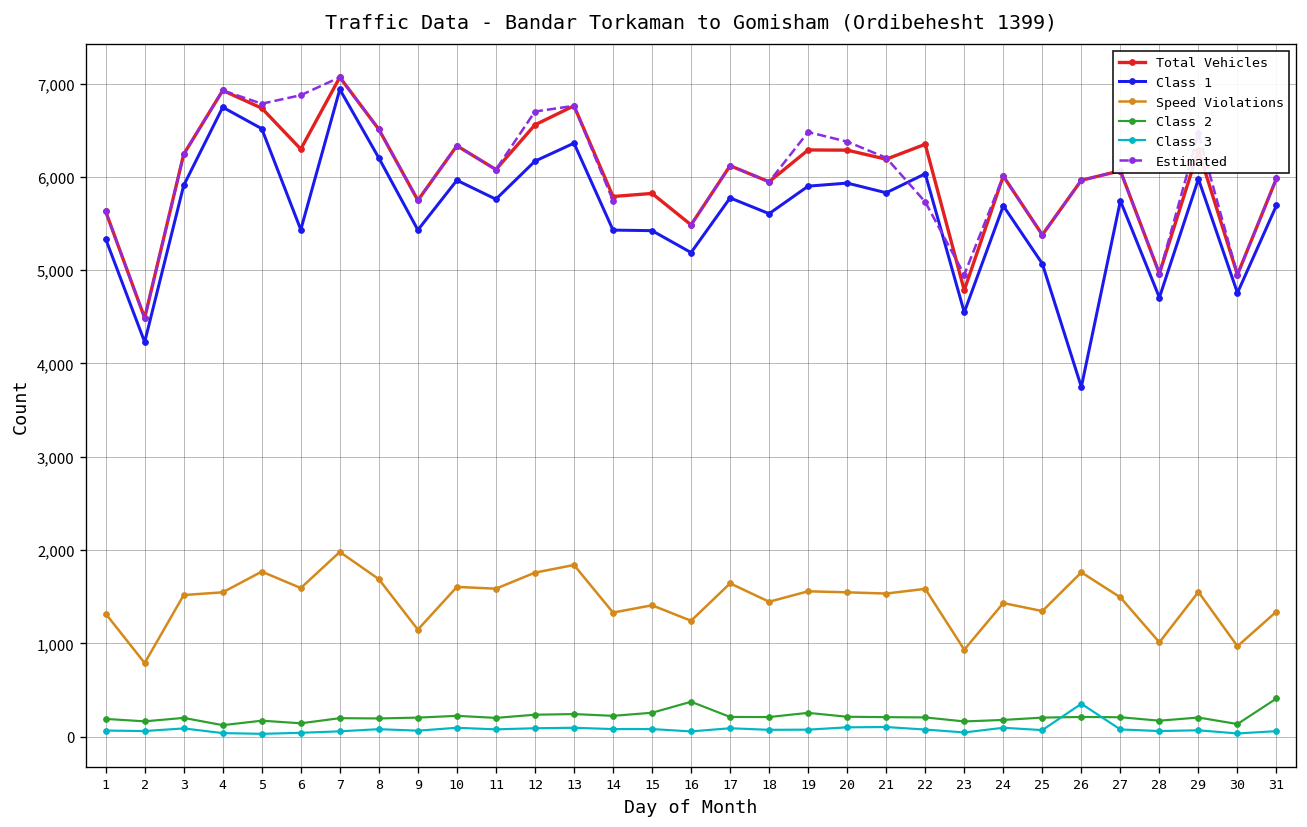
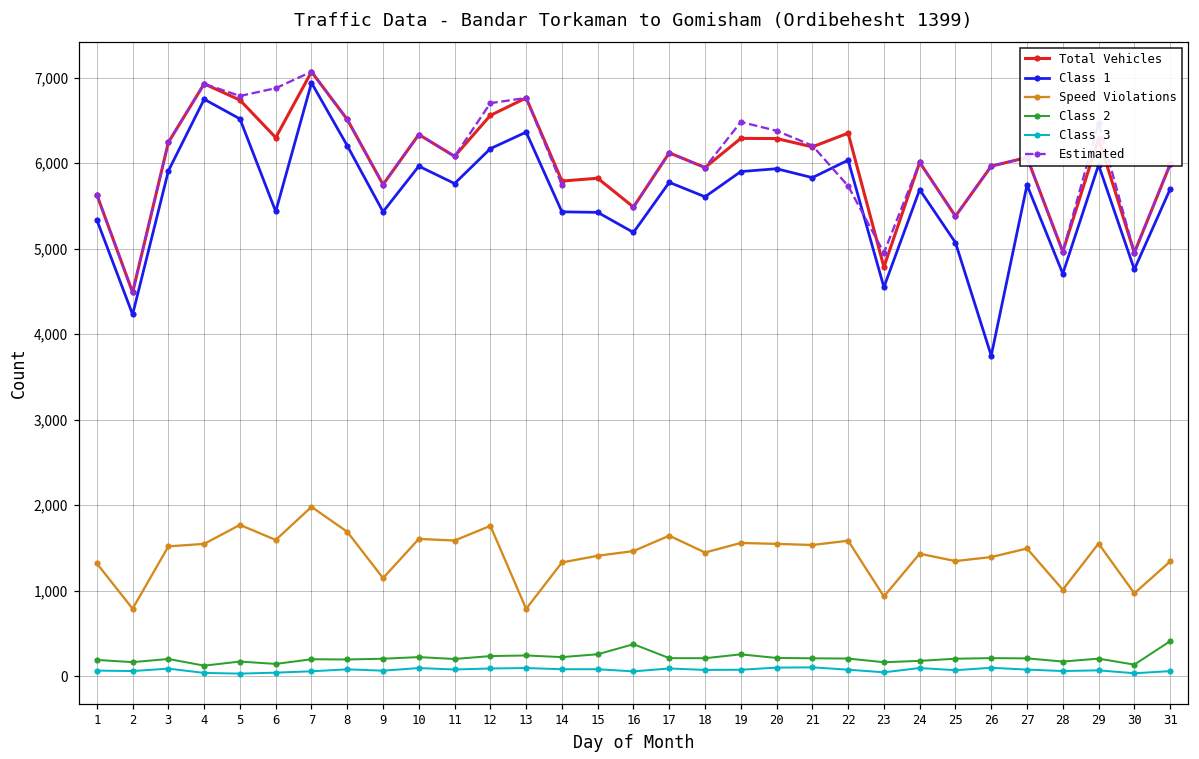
  {
    "Total Vehicles": {
      "5": "6,700",
      "6": "6,300",
      "12": "6,600",
      "14": "5,800",
      "15": "5,800",
      "19": "6,300",
      "20": "6,300",
      "22": "6,400",
      "23": "4,800"
    },
    "Class 1": {
      "1": "5,300",
      "2": "4,200",
      "3": "5,900",
      "4": "6,700",
      "5": "6,500",
      "6": "5,400",
      "7": "6,900",
      "8": "6,200",
      "9": "5,400",
      "10": "6,000",
      "11": "5,800",
      "12": "6,200",
      "13": "6,400",
      "14": "5,400",
      "15": "5,400",
      "16": "5,200",
      "17": "5,800",
      "18": "5,600",
      "19": "5,900",
      "20": "5,900",
      "21": "5,800",
      "22": "6,000",
      "23": "4,500",
      "24": "5,700",
      "25": "5,100",
      "26": "3,700",
      "27": "5,700",
      "28": "4,700",
      "29": "6,000",
      "30": "4,800",
      "31": "5,700"
    },
    "Speed Violations": {
      "1": "1,300",
      "2": "800",
      "3": "1,500",
      "4": "1,500",
      "5": "1,800",
      "6": "1,600",
      "7": "2,000",
      "8": "1,700",
      "9": "1,100",
      "10": "1,600",
      "11": "1,600",
      "12": "1,800",
-     "13": "1,800",
+     "13": "800",
      "14": "1,300",
      "15": "1,400",
-     "16": "1,200",
+     "16": "1,500",
      "17": "1,600",
      "18": "1,400",
      "19": "1,600",
      "20": "1,500",
      "21": "1,500",
      "22": "1,600",
      "23": "900",
      "24": "1,400",
      "25": "1,300",
-     "26": "1,800",
+     "26": "1,400",
      "27": "1,500",
      "28": "1,000",
      "29": "1,600",
      "30": "1,000",
      "31": "1,300"
    },
    "Class 2": {
      "1": "200",
      "2": "200",
      "3": "200",
      "4": "100",
      "5": "200",
      "6": "100",
      "7": "200",
      "8": "200",
      "9": "200",
      "10": "200",
      "11": "200",
      "12": "200",
      "13": "200",
      "14": "200",
      "15": "300",
      "16": "400",
      "17": "200",
      "18": "200",
      "19": "300",
      "20": "200",
      "21": "200",
      "22": "200",
      "23": "200",
      "24": "200",
      "25": "200",
      "26": "200",
      "27": "200",
      "28": "200",
      "29": "200",
      "30": "100",
      "31": "400"
    },
    "Class 3": {
      "1": "100",
      "2": "100",
      "3": "100",
      "4": "0",
      "5": "0",
      "6": "0",
      "7": "100",
      "8": "100",
      "9": "100",
      "10": "100",
      "11": "100",
      "12": "100",
      "13": "100",
      "14": "100",
      "15": "100",
      "16": "100",
      "17": "100",
      "18": "100",
      "19": "100",
      "20": "100",
      "21": "100",
      "22": "100",
      "23": "0",
      "24": "100",
      "25": "100",
-     "26": "400",
+     "26": "100",
      "27": "100",
      "28": "100",
      "29": "100",
      "30": "0",
      "31": "100"
    },
    "Estimated": {
      "5": "6,800",
      "6": "6,900",
      "12": "6,700",
      "14": "5,700",
      "19": "6,500",
      "20": "6,400",
      "22": "5,700",
      "23": "5,000"
    }
  }
